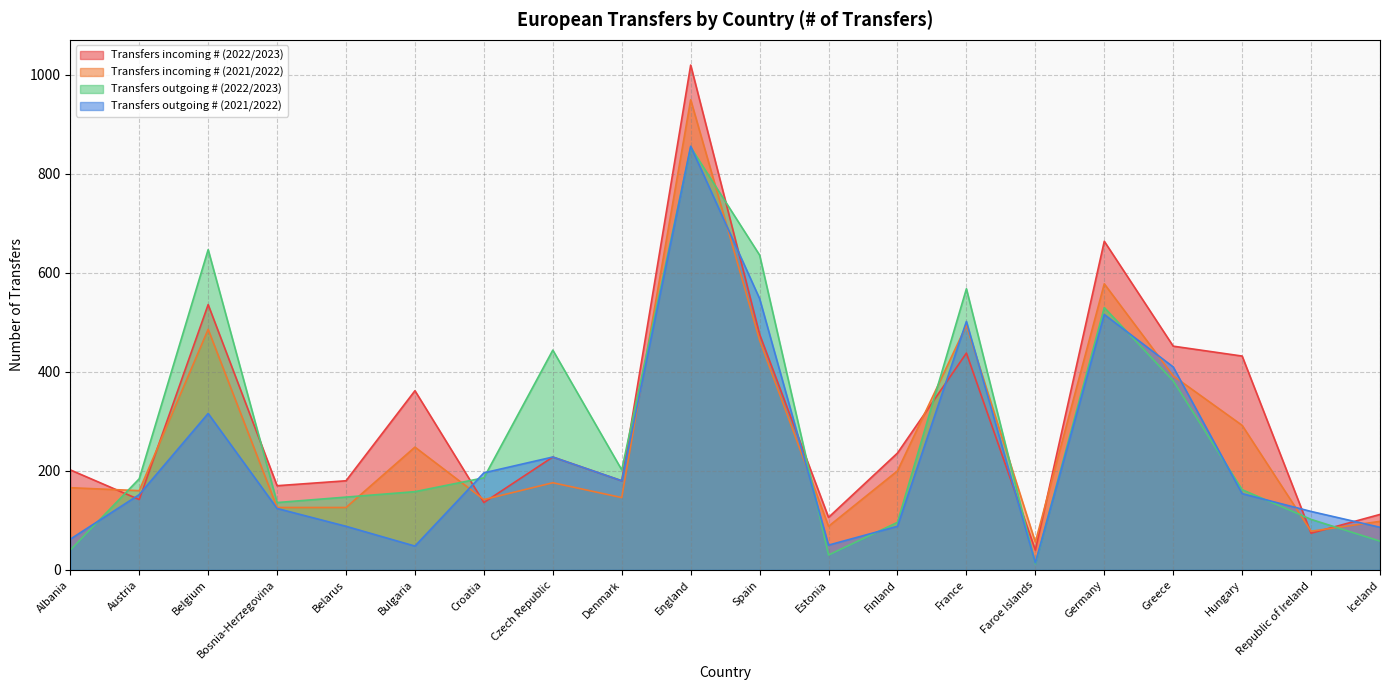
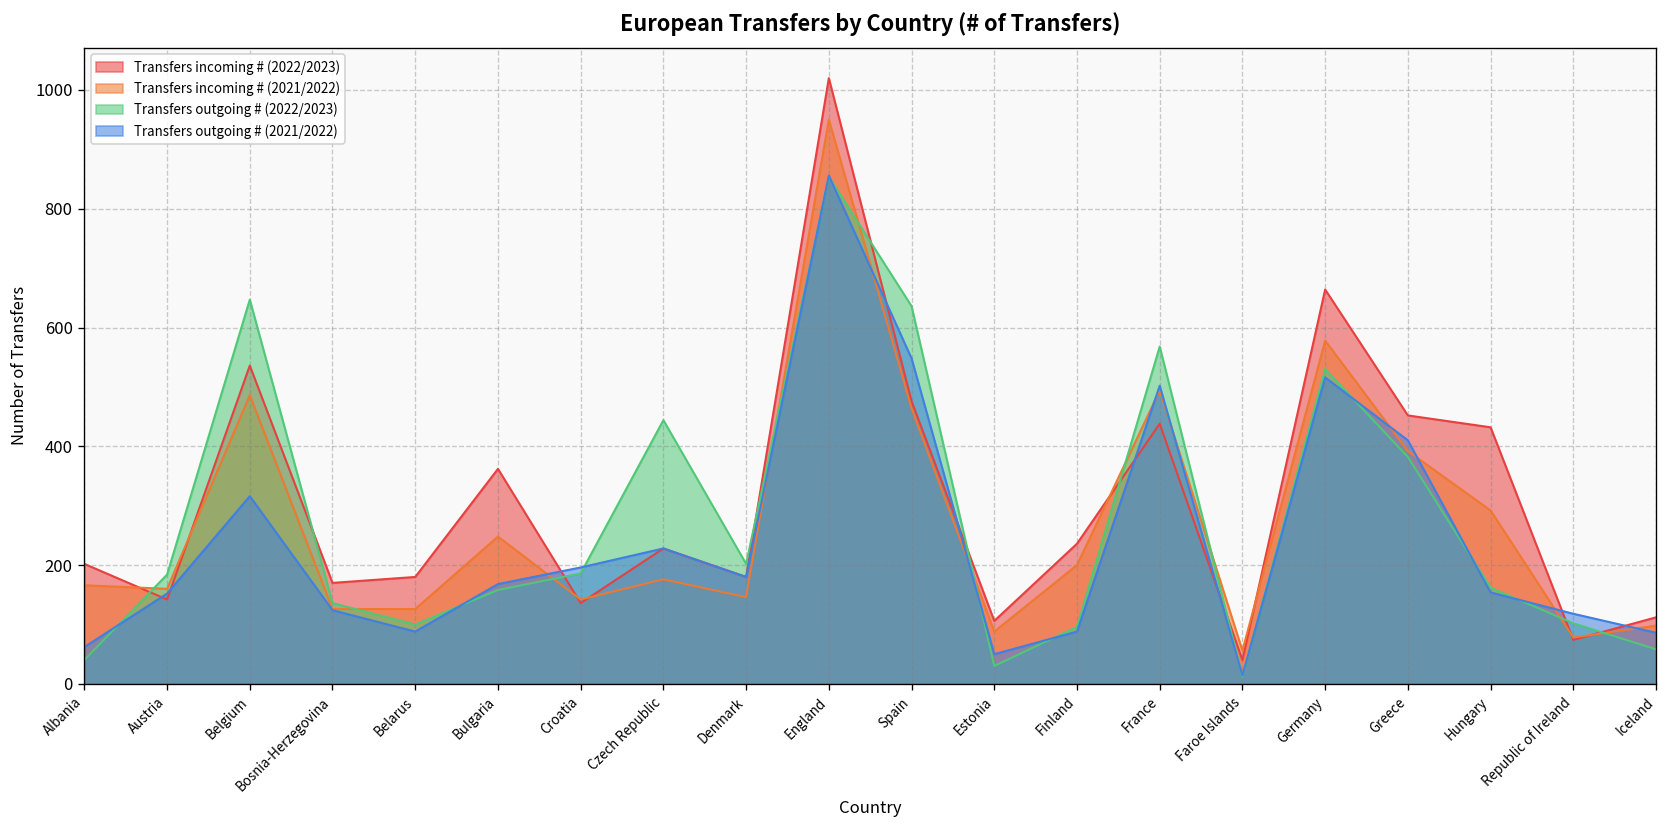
  {
    "Transfers outgoing # (2022/2023)": {
      "Albania": 40,
      "Austria": 180,
      "Belgium": 650,
      "Bosnia-Herzegovina": 140,
-     "Belarus": 150,
+     "Belarus": 100,
      "Bulgaria": 160,
      "Croatia": 190,
      "Czech Republic": 440,
      "Denmark": 200,
      "Spain": 640,
      "Estonia": 30,
      "Finland": 100,
      "France": 570,
      "Germany": 530,
      "Greece": 380,
      "Hungary": 160,
      "Republic of Ireland": 100,
      "Iceland": 60
    },
    "Transfers outgoing # (2021/2022)": {
      "Albania": 60,
      "Austria": 150,
      "Belgium": 320,
      "Belarus": 90,
-     "Bulgaria": 50,
+     "Bulgaria": 170,
      "Croatia": 200,
      "Spain": 550,
      "Estonia": 50,
      "Finland": 90,
      "France": 500,
      "Germany": 520,
      "Greece": 410,
      "Hungary": 150,
      "Republic of Ireland": 120,
      "Iceland": 90
    }
  }
